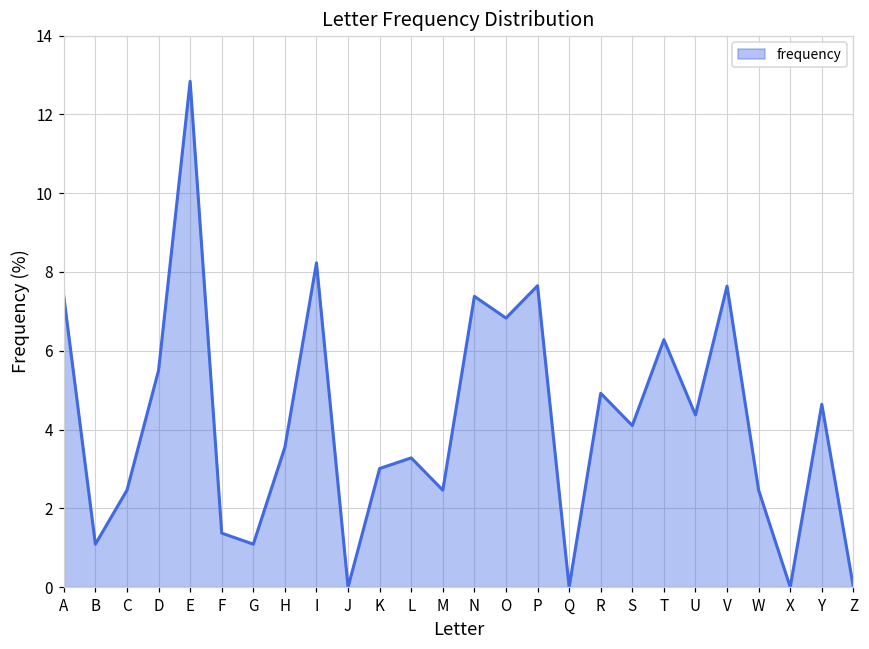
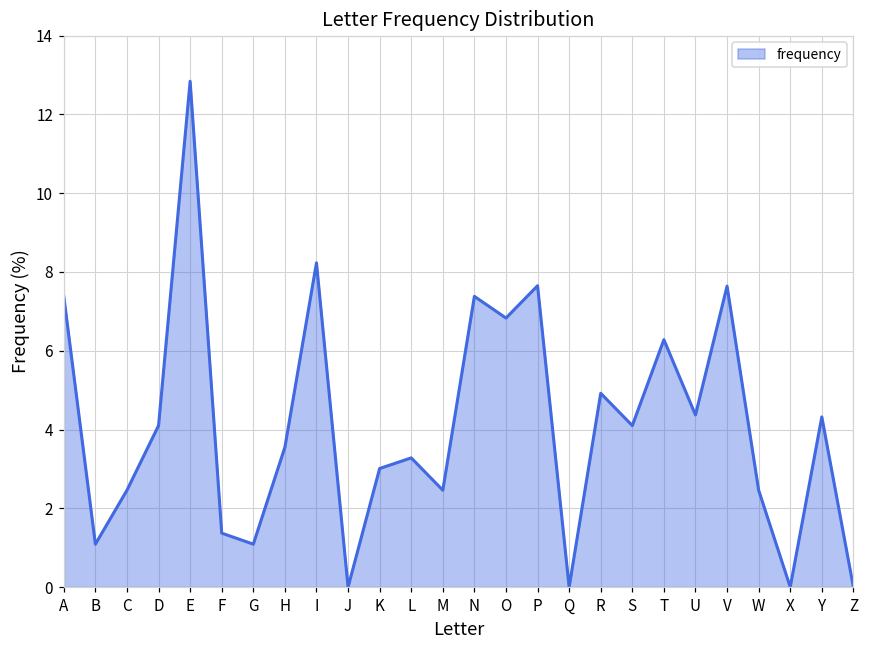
  {
    "A": 7.4,
    "B": 1.1,
    "C": 2.5,
-   "D": 5.5,
+   "D": 4.1,
    "E": 12.8,
    "F": 1.4,
    "G": 1.1,
    "H": 3.6,
    "I": 8.2,
    "J": 0.0,
    "K": 3.0,
    "L": 3.3,
    "M": 2.5,
    "N": 7.4,
    "O": 6.8,
    "P": 7.7,
    "Q": 0.0,
    "R": 4.9,
    "S": 4.1,
    "T": 6.3,
    "U": 4.4,
    "V": 7.6,
    "W": 2.5,
    "X": 0.0,
-   "Y": 4.6,
+   "Y": 4.3,
    "Z": 0.0
  }
